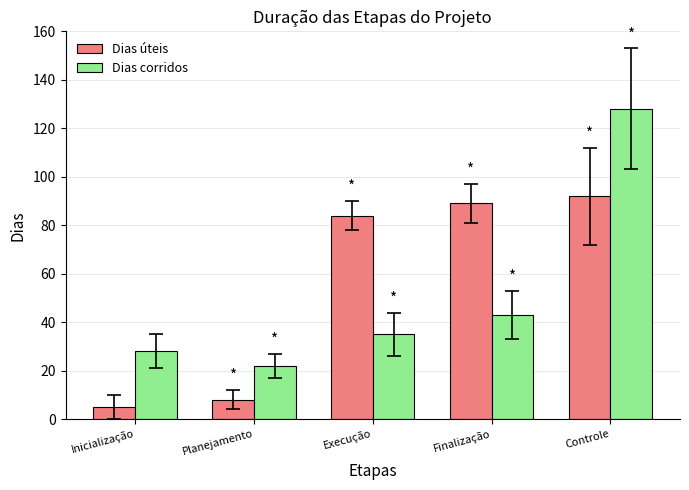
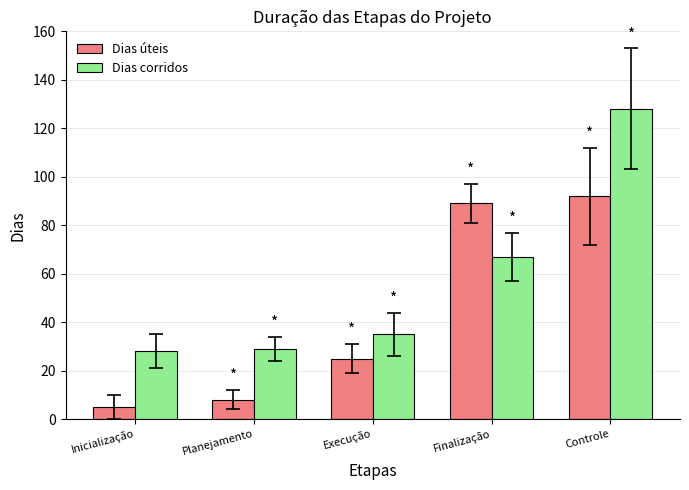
  {
    "Dias úteis": {
      "Inicialização": 5,
      "Planejamento": 8,
-     "Execução": 84,
+     "Execução": 25,
      "Finalização": 89,
      "Controle": 92
    },
    "Dias corridos": {
      "Inicialização": 28,
-     "Planejamento": 22,
+     "Planejamento": 29,
      "Execução": 35,
-     "Finalização": 43,
+     "Finalização": 67,
      "Controle": 128
    }
  }
